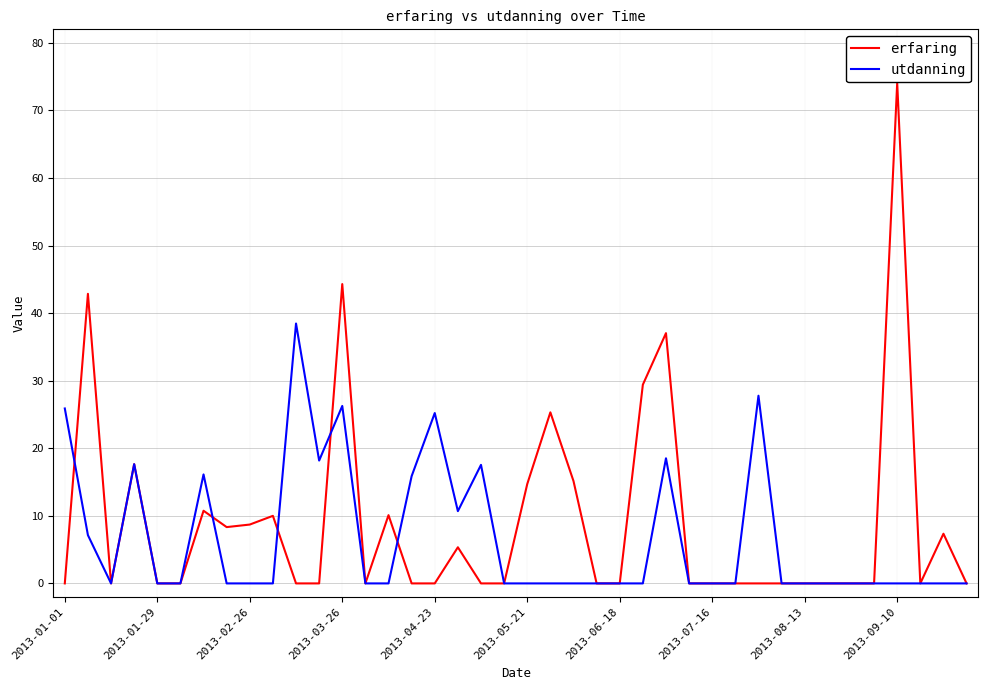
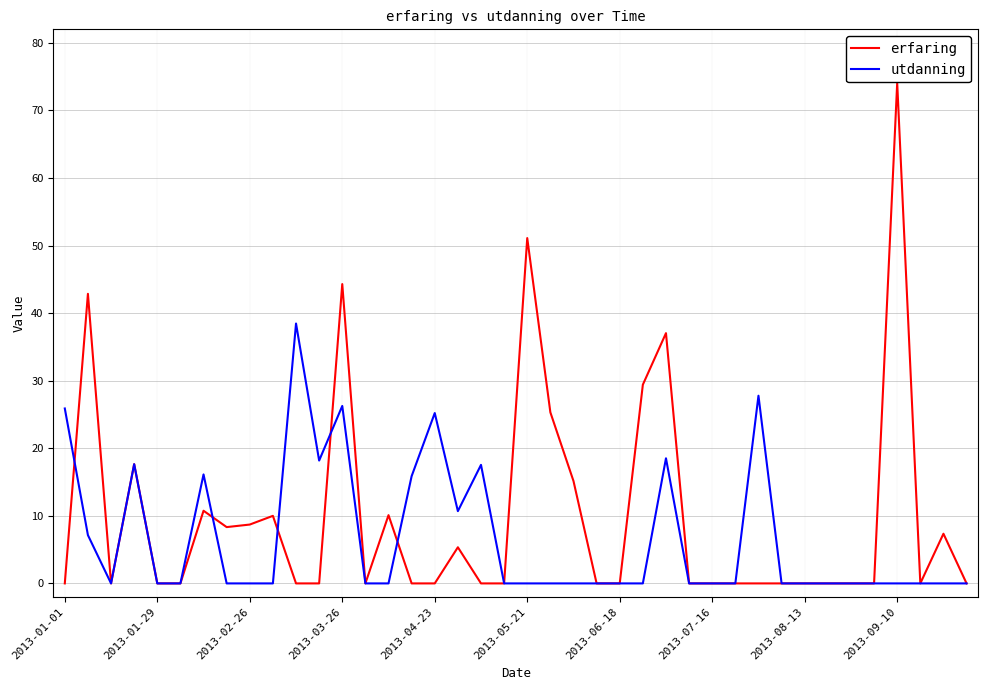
  {
    "erfaring": {
      "2013-01-01": 0,
      "2013-02-26": 9,
      "2013-03-26": 44,
      "2013-04-23": 0,
-     "2013-05-21": 15,
+     "2013-05-21": 51,
      "2013-09-10": 74
    },
    "utdanning": {
      "2013-01-01": 26,
      "2013-02-26": 0,
      "2013-03-26": 26,
      "2013-04-23": 25,
      "2013-05-21": 0,
      "2013-09-10": 0
    }
  }
